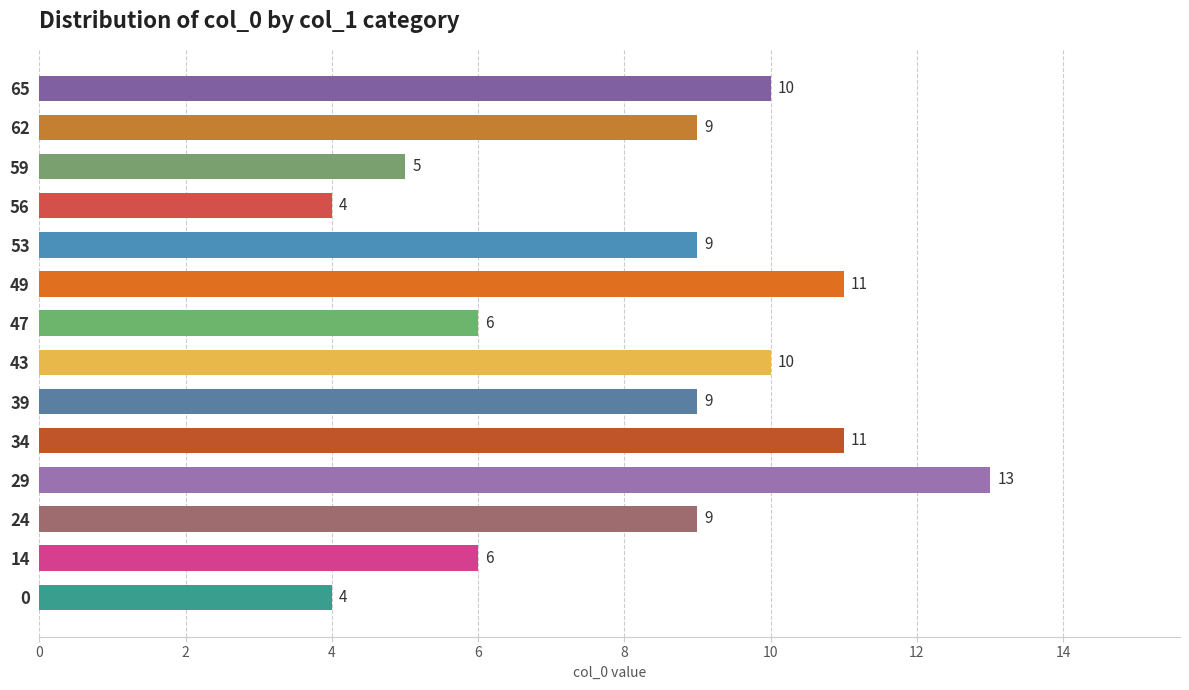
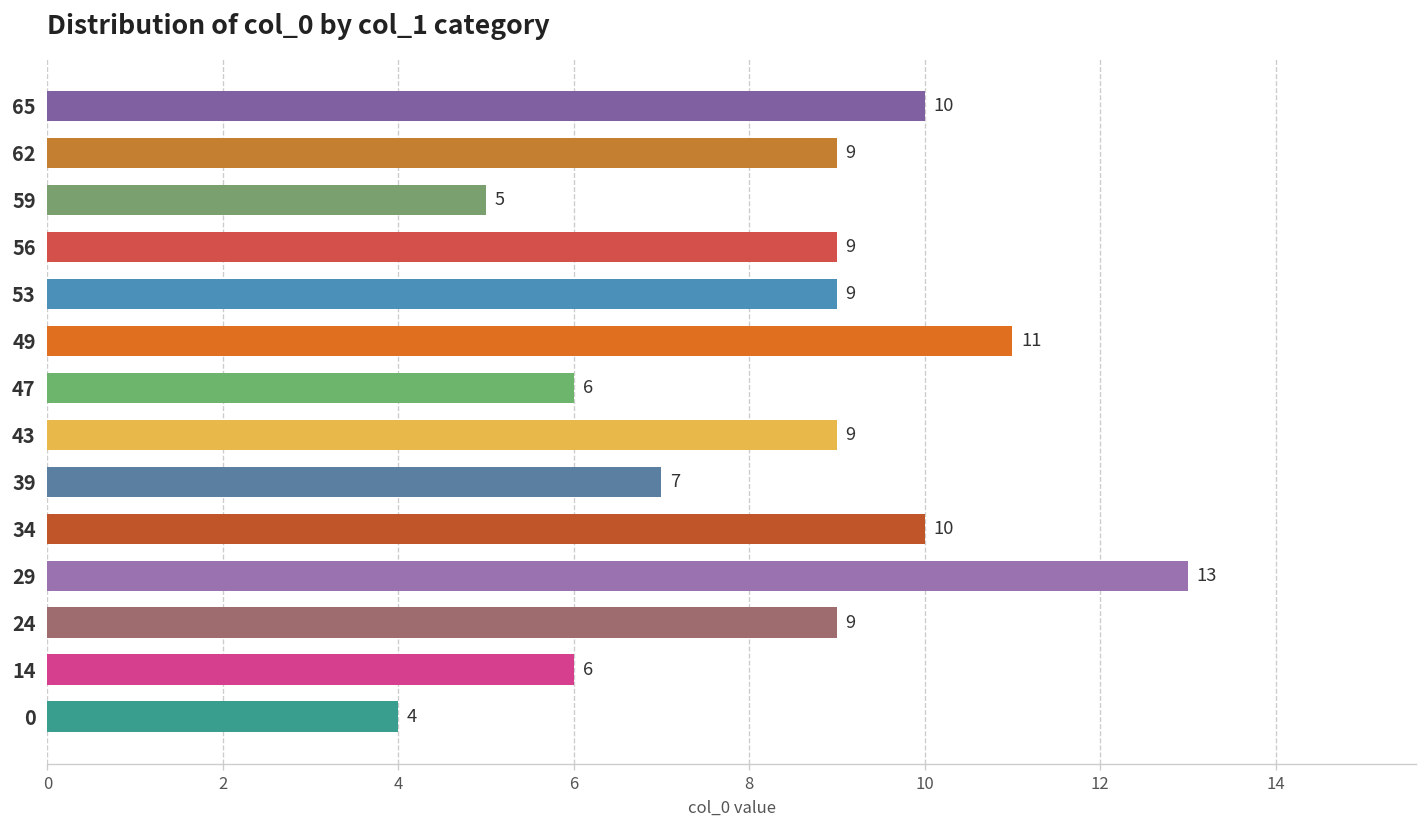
  {
    "65": 10,
    "62": 9,
    "59": 5,
-   "56": 4,
+   "56": 9,
    "53": 9,
    "49": 11,
    "47": 6,
-   "43": 10,
-   "39": 9,
-   "34": 11,
+   "43": 9,
+   "39": 7,
+   "34": 10,
    "29": 13,
    "24": 9,
    "14": 6,
    "0": 4
  }
